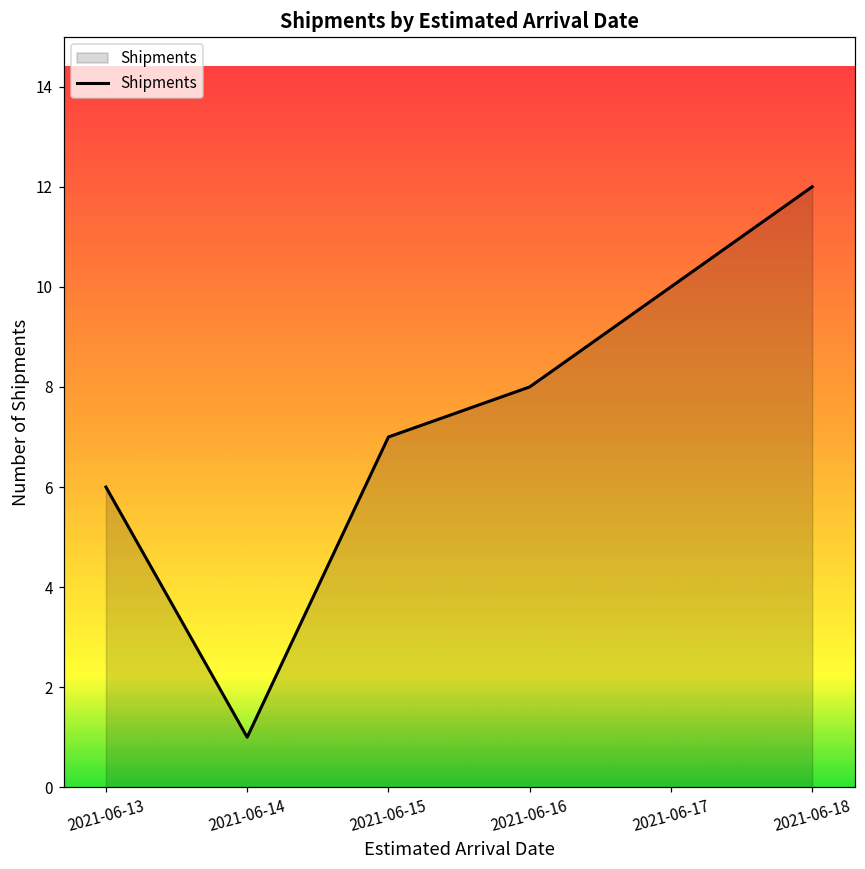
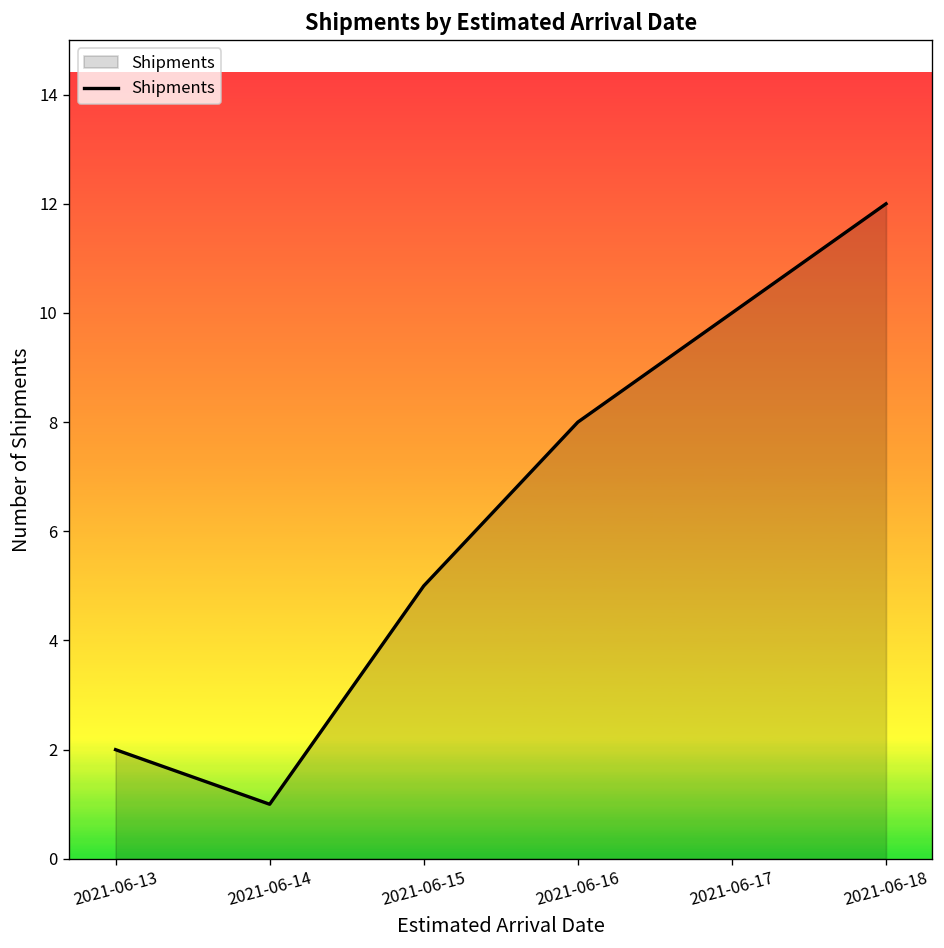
  {
-   "2021-06-13": 6,
+   "2021-06-13": 2,
    "2021-06-14": 1,
-   "2021-06-15": 7,
+   "2021-06-15": 5,
    "2021-06-16": 8,
    "2021-06-17": 10,
    "2021-06-18": 12
  }
